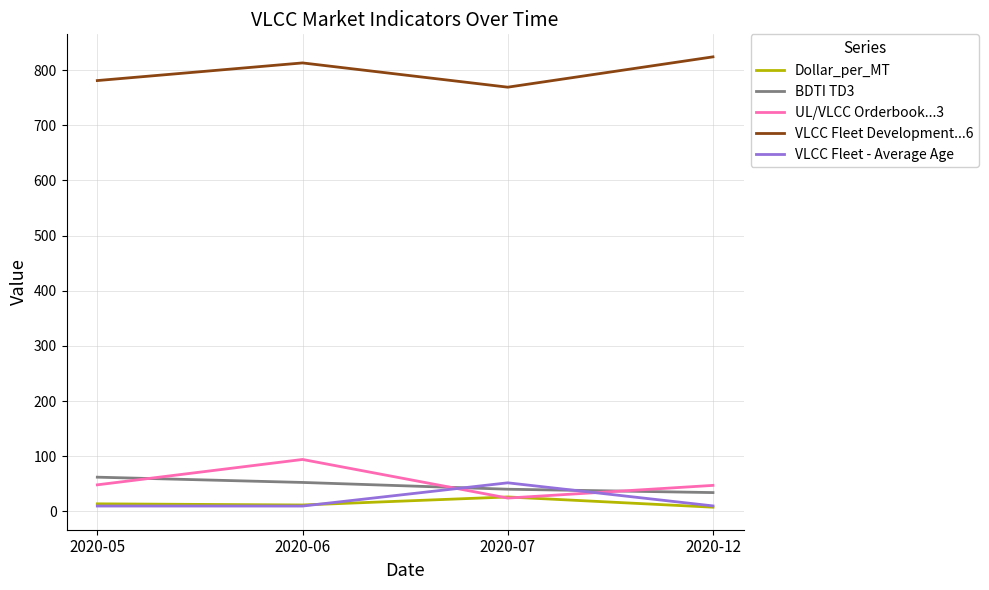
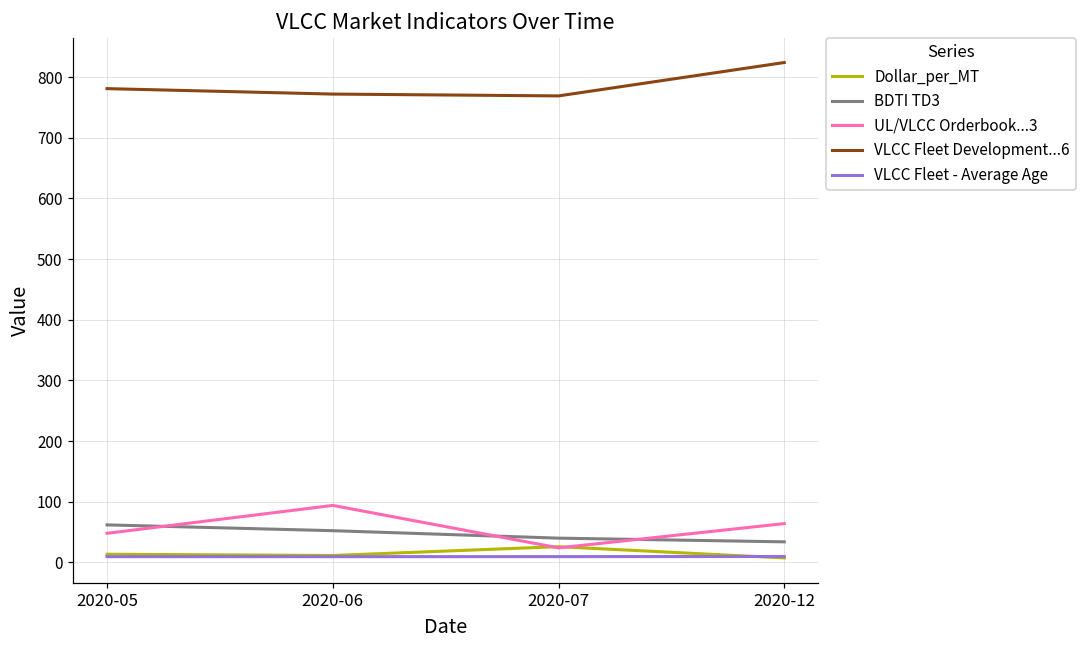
  {
    "BDTI TD3": {
      "2020-05": 60,
      "2020-06": 50,
      "2020-07": 40,
      "2020-12": 30
    },
    "UL/VLCC Orderbook...3": {
      "2020-05": 50,
      "2020-06": 90,
-     "2020-12": 50
+     "2020-12": 60
    },
    "VLCC Fleet Development...6": {
      "2020-05": 780,
-     "2020-06": 810,
+     "2020-06": 770,
      "2020-07": 770,
      "2020-12": 820
    },
    "VLCC Fleet - Average Age": {
-     "2020-07": 50
+     "2020-07": 10
    }
  }
